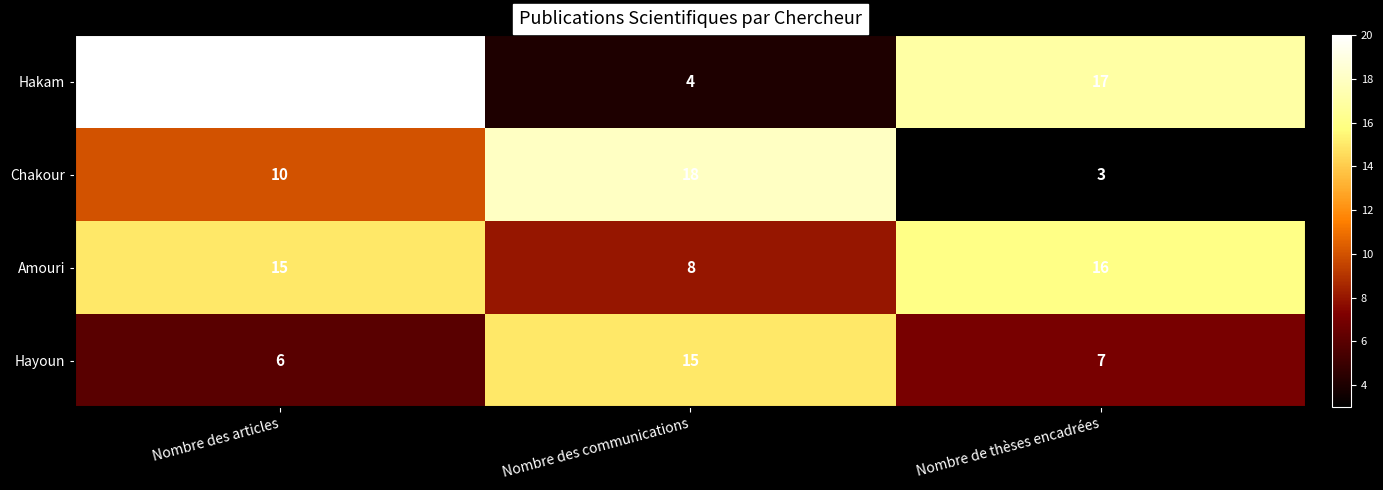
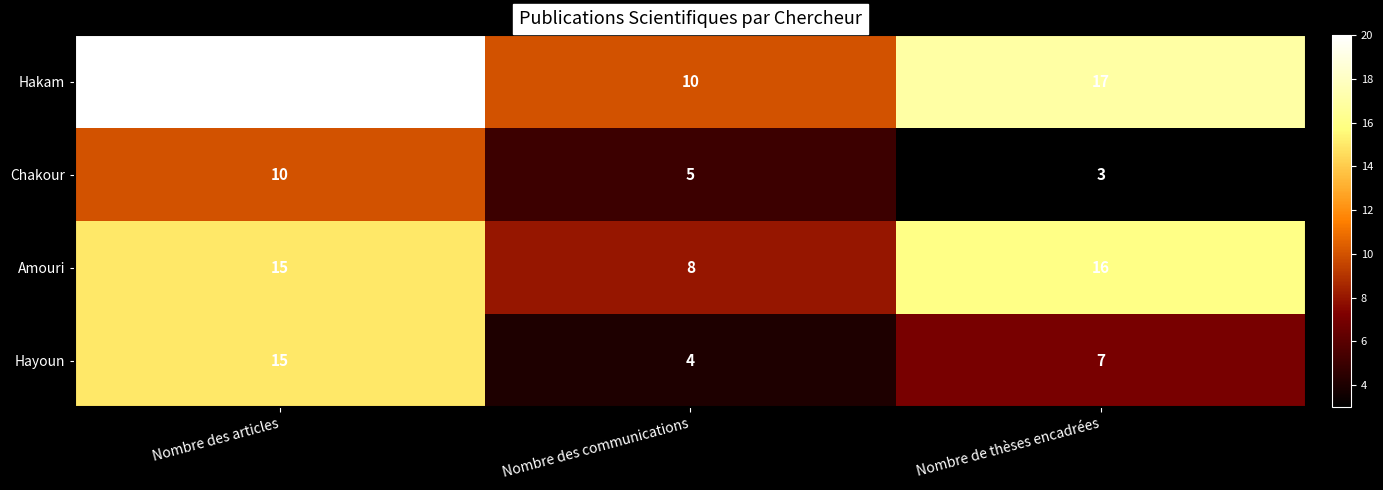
  {
    "Hakam": {
-     "Nombre des communications": 4,
+     "Nombre des communications": 10,
      "Nombre de thèses encadrées": 17
    },
    "Chakour": {
      "Nombre des articles": 10,
-     "Nombre des communications": 18,
+     "Nombre des communications": 5,
      "Nombre de thèses encadrées": 3
    },
    "Amouri": {
      "Nombre des articles": 15,
      "Nombre des communications": 8,
      "Nombre de thèses encadrées": 16
    },
    "Hayoun": {
-     "Nombre des articles": 6,
-     "Nombre des communications": 15,
+     "Nombre des articles": 15,
+     "Nombre des communications": 4,
      "Nombre de thèses encadrées": 7
    }
  }
